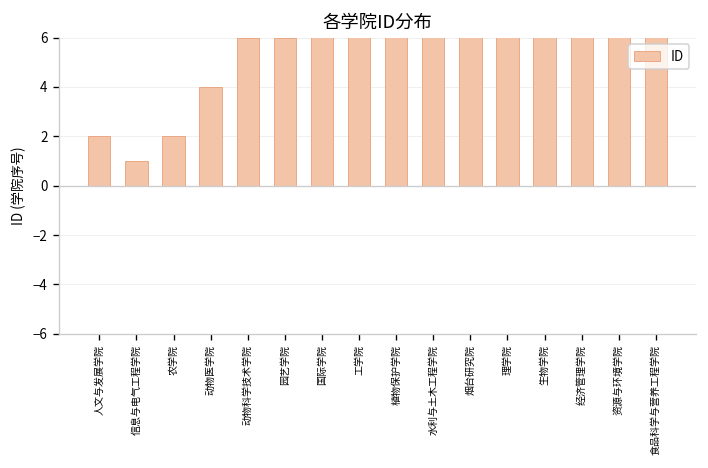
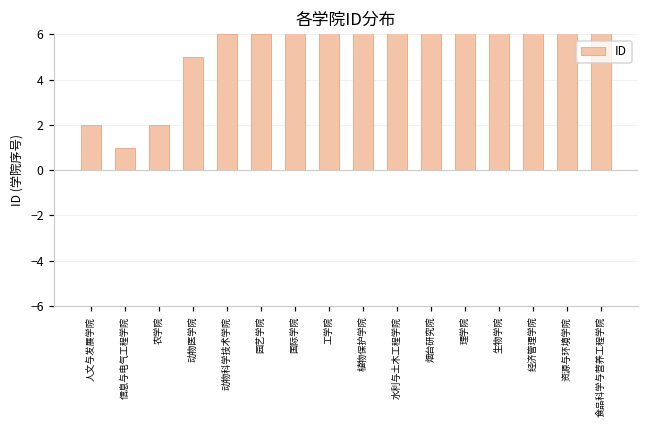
  {
    "人文与发展学院": 2,
    "信息与电气工程学院": 1,
    "农学院": 2,
-   "动物医学院": 4,
+   "动物医学院": 5,
    "动物科学技术学院": 6,
    "园艺学院": 6
  }
